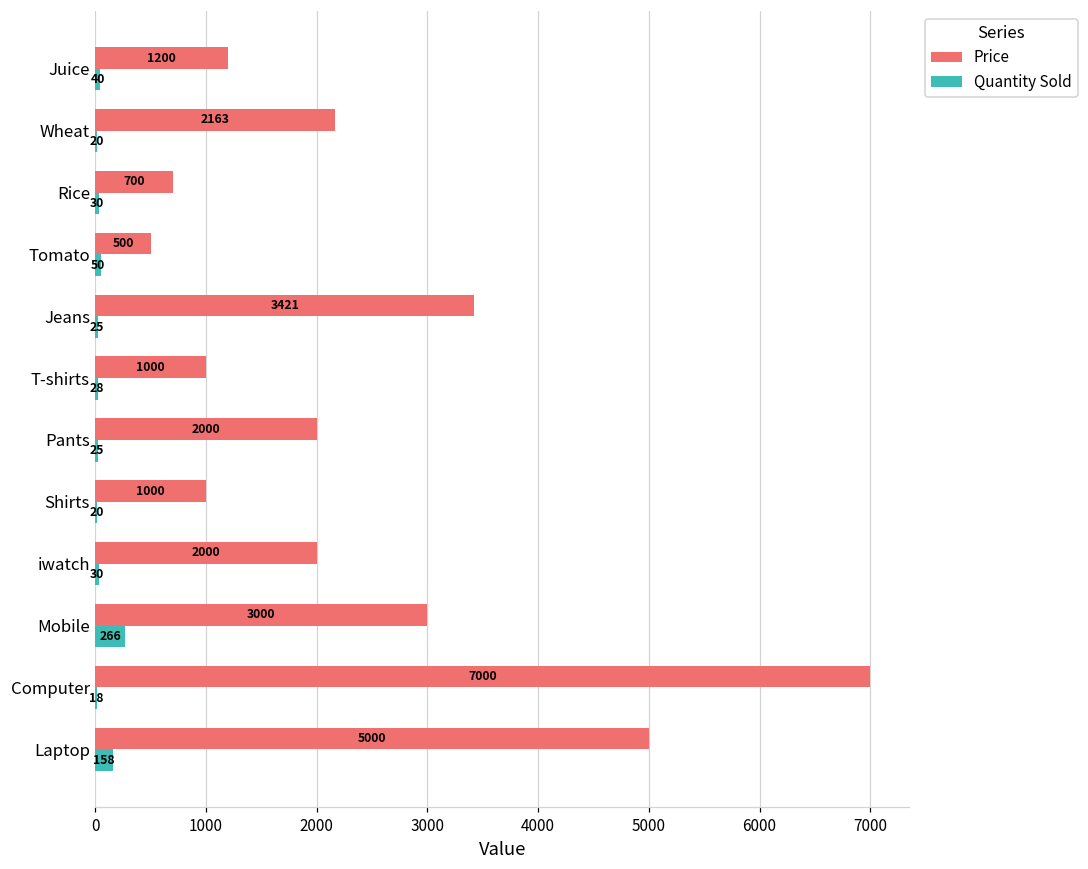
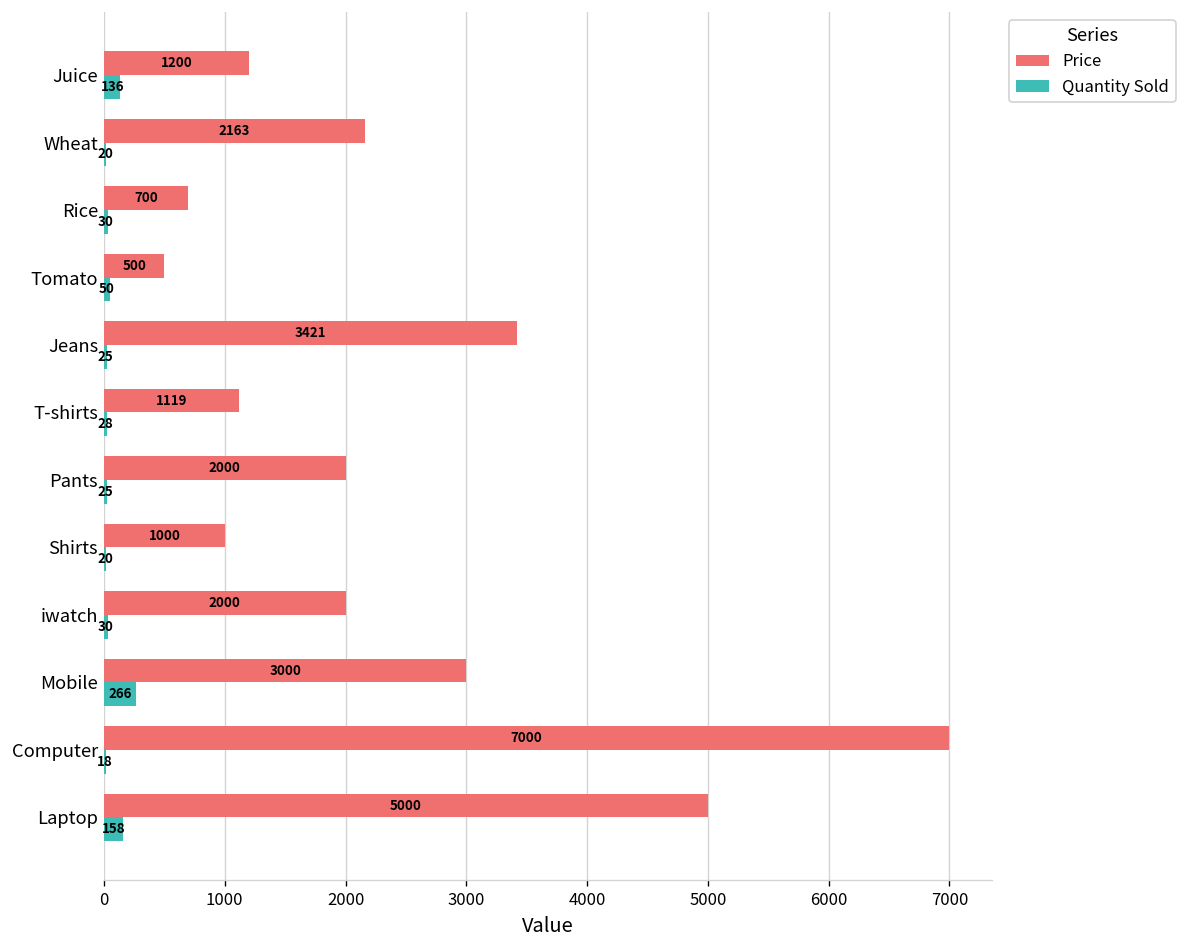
  {
    "Price": {
      "Juice": 1200,
      "Wheat": 2163,
      "Rice": 700,
      "Tomato": 500,
      "Jeans": 3421,
-     "T-shirts": 1000,
+     "T-shirts": 1119,
      "Pants": 2000,
      "Shirts": 1000,
      "iwatch": 2000,
      "Mobile": 3000,
      "Computer": 7000,
      "Laptop": 5000
    },
    "Quantity Sold": {
-     "Juice": 40,
+     "Juice": 136,
      "Wheat": 20,
      "Rice": 30,
      "Tomato": 50,
      "Jeans": 25,
      "T-shirts": 28,
      "Pants": 25,
      "Shirts": 20,
      "iwatch": 30,
      "Computer": 18
    }
  }
